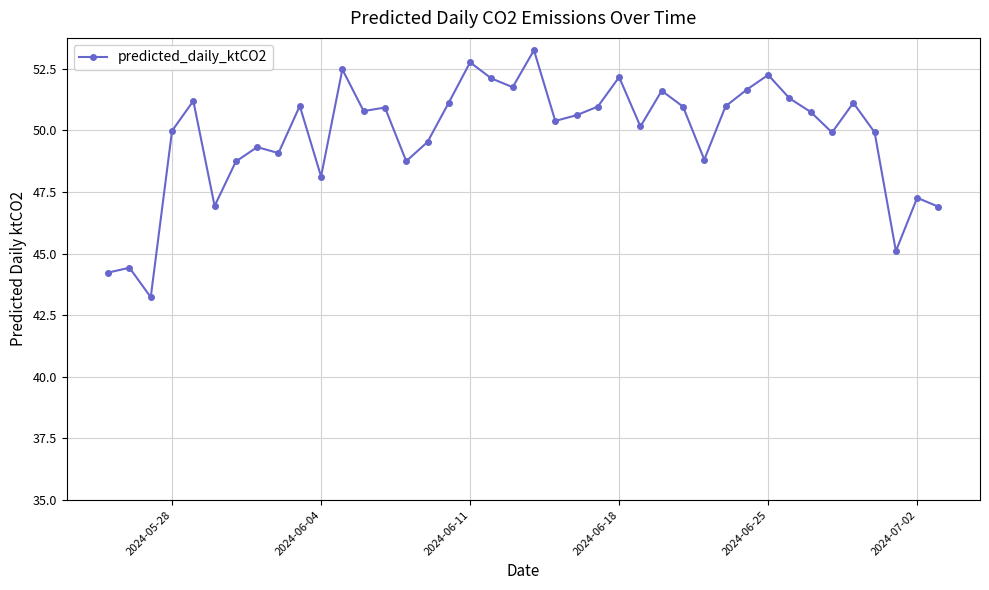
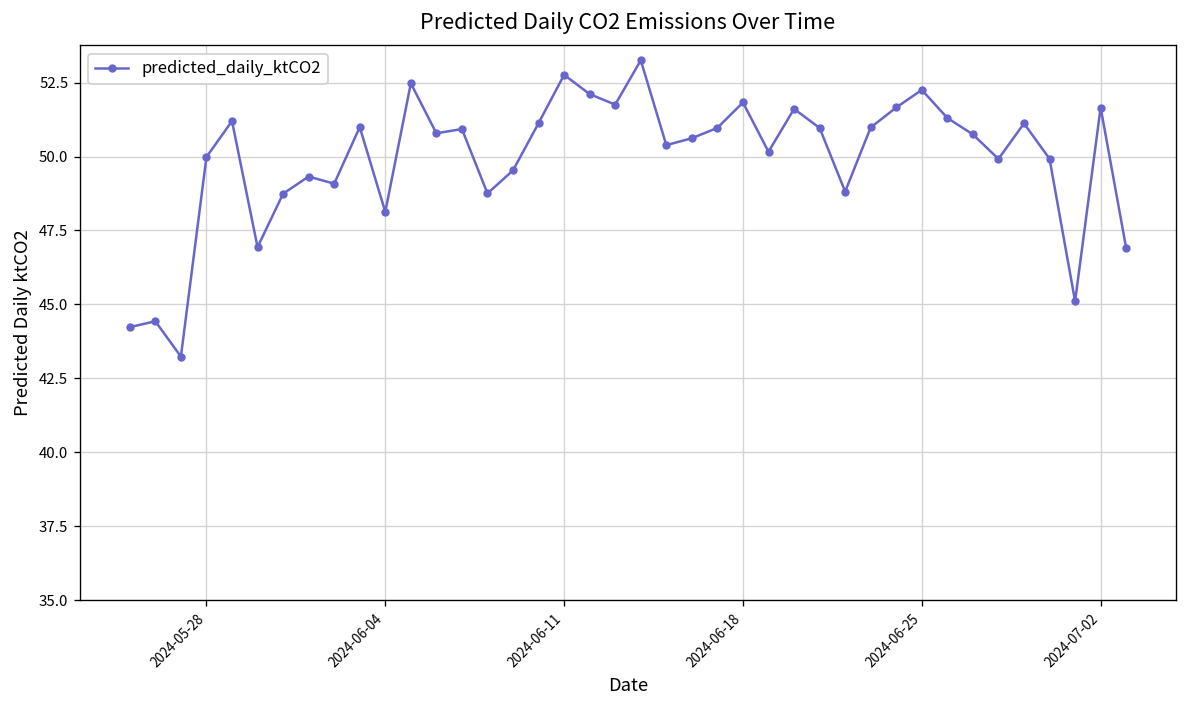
  {
    "2024-05-28": 50.0,
    "2024-06-04": 48.1,
    "2024-06-11": 52.8,
-   "2024-06-18": 52.2,
+   "2024-06-18": 51.8,
    "2024-06-25": 52.3,
-   "2024-07-02": 47.3
+   "2024-07-02": 51.7
  }
